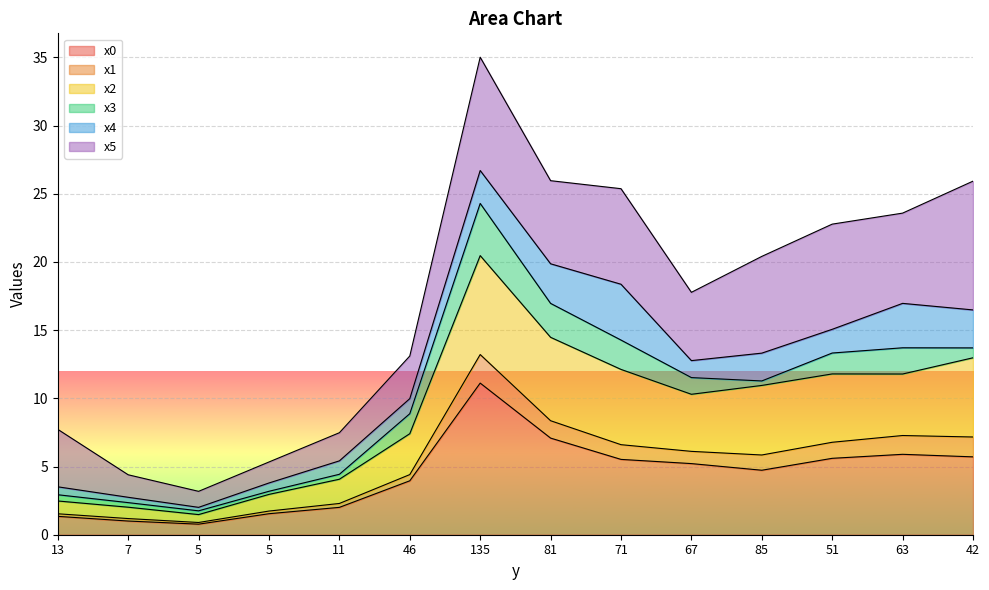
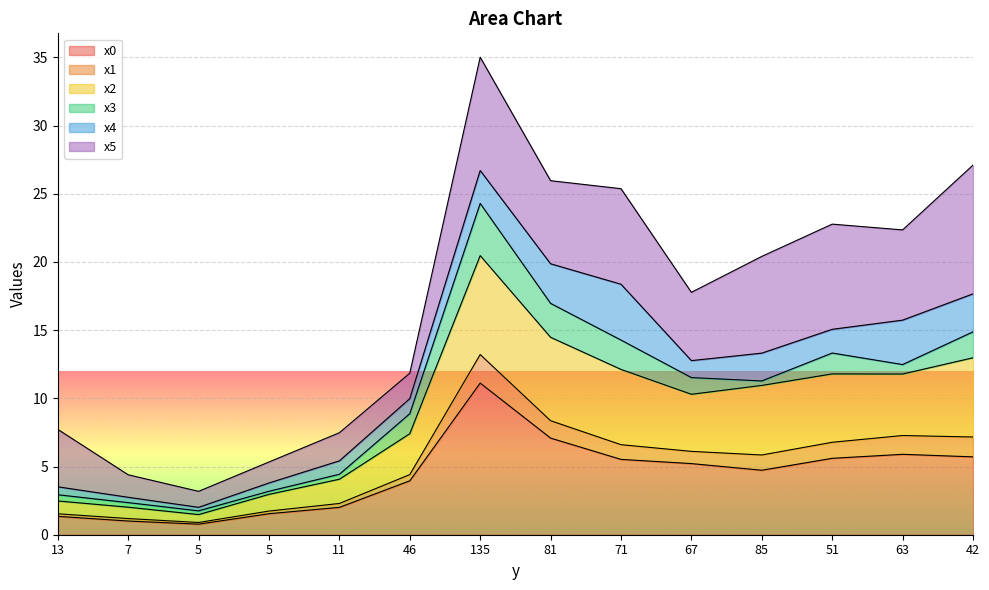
  {
    "x3": {
      "13": 0.5,
      "7": 0.3,
      "11": 0.4,
      "46": 1.5,
      "135": 3.8,
      "81": 2.5,
      "71": 2.2,
      "67": 1.2,
      "85": 0.3,
      "51": 1.5,
-     "63": 1.9,
-     "42": 0.7
+     "63": 0.7,
+     "42": 1.9
    },
    "x4": {
      "13": 0.6,
      "7": 0.4,
      "11": 1.0,
      "46": 1.1,
      "135": 2.4,
      "81": 2.9,
      "71": 4.1,
      "67": 1.2,
      "85": 2.0,
      "51": 1.7,
      "63": 3.3,
      "42": 2.8
    },
    "x5": {
      "13": 4.2,
      "7": 1.7,
      "11": 2.1,
-     "46": 3.1,
+     "46": 1.9,
      "135": 8.3,
      "81": 6.1,
      "71": 7.0,
      "67": 5.0,
      "85": 7.1,
      "51": 7.7,
      "63": 6.6,
      "42": 9.4
    }
  }
